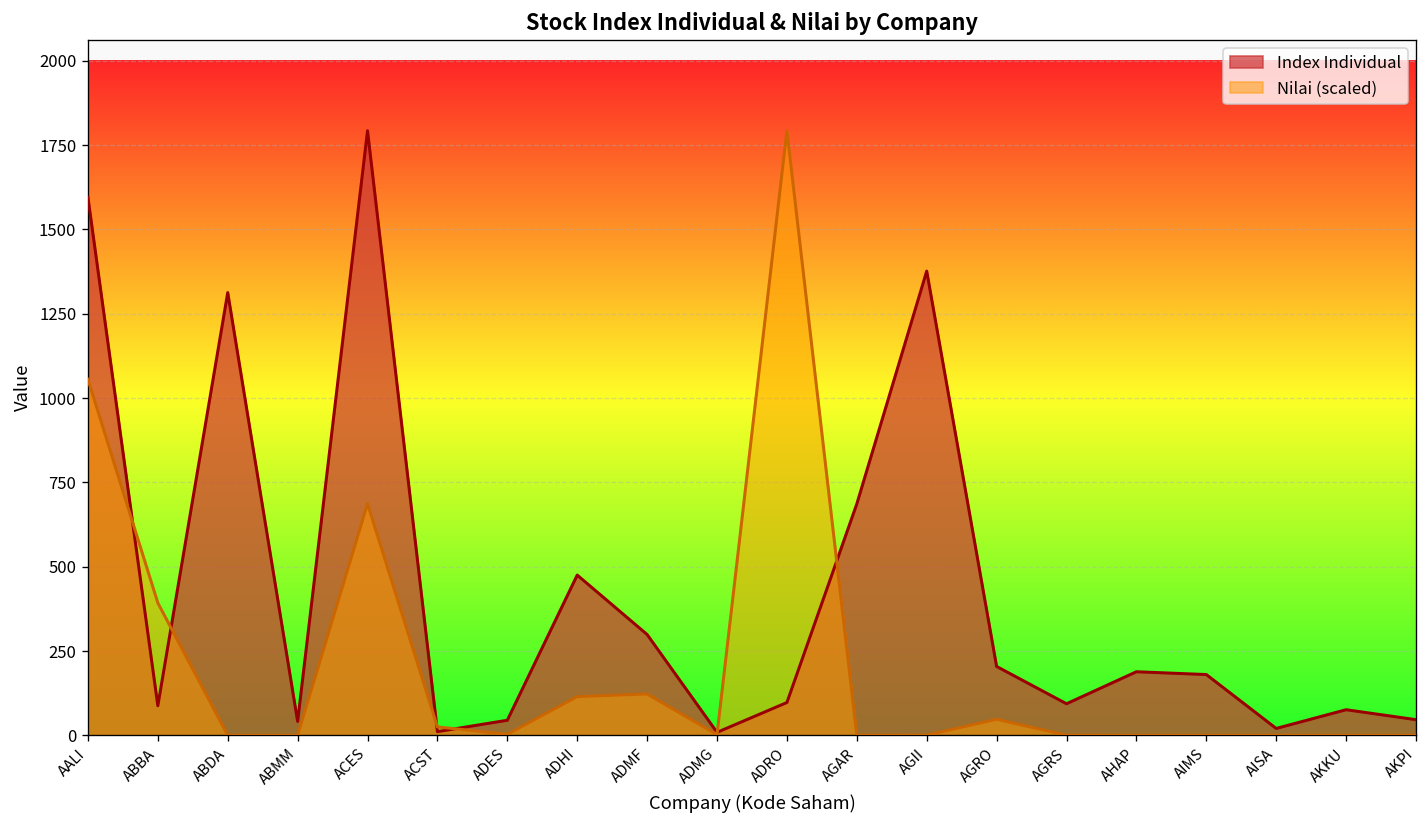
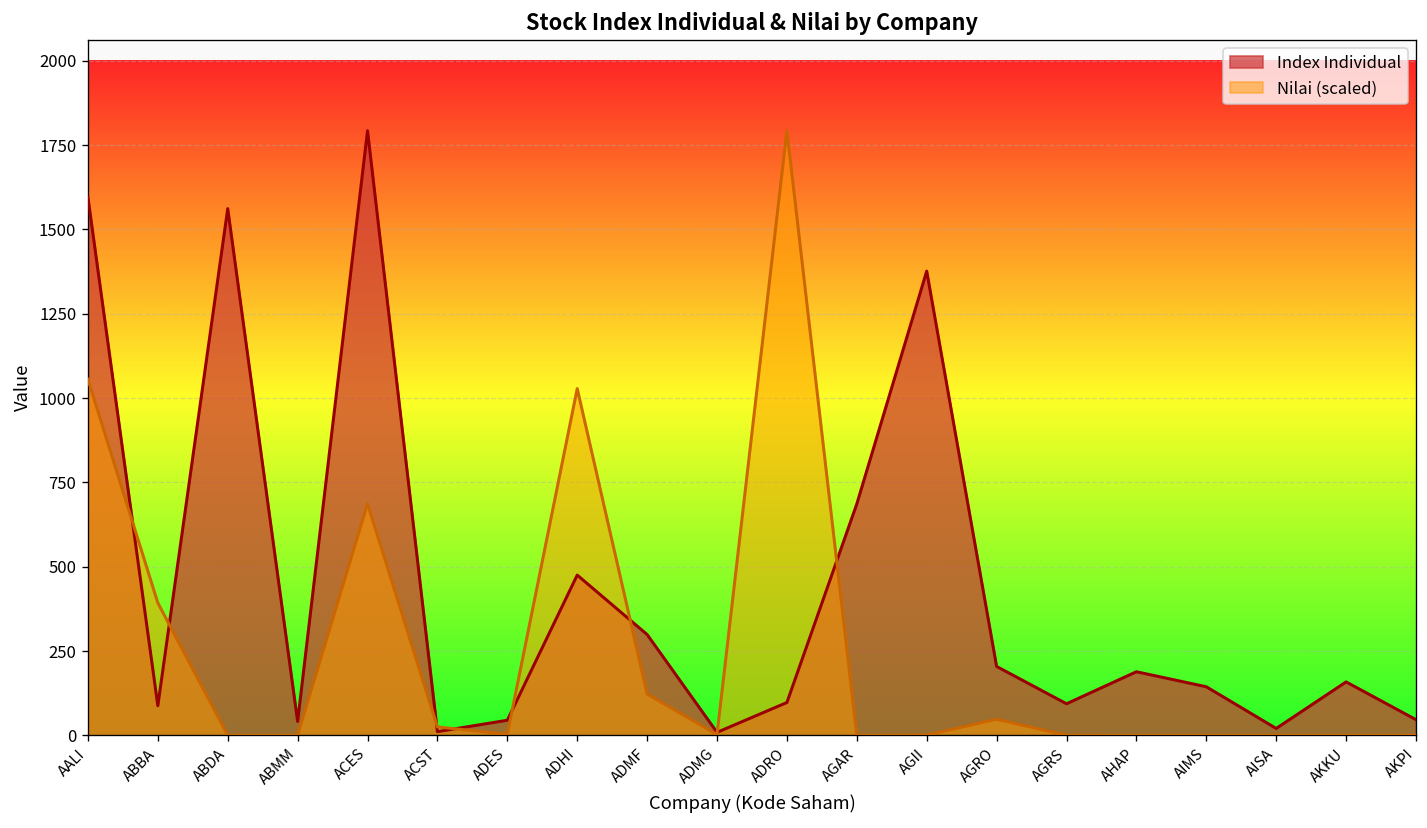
  {
    "Index Individual": {
      "AALI": 1600,
      "ABBA": 90,
-     "ABDA": 1310,
+     "ABDA": 1560,
      "ABMM": 40,
      "ACES": 1790,
      "ACST": 10,
      "ADES": 40,
      "ADHI": 480,
      "ADMF": 300,
      "ADRO": 100,
      "AGAR": 690,
      "AGII": 1380,
      "AGRO": 200,
      "AGRS": 90,
      "AHAP": 190,
-     "AIMS": 180,
+     "AIMS": 140,
      "AISA": 20,
-     "AKKU": 80,
+     "AKKU": 160,
      "AKPI": 50
    },
    "Nilai (scaled)": {
      "AALI": 1060,
      "ABBA": 390,
      "ABDA": 0,
      "ABMM": 0,
      "ACES": 690,
      "ACST": 20,
      "ADES": 0,
-     "ADHI": 110,
+     "ADHI": 1030,
      "ADMF": 120,
      "ADRO": 1790,
      "AGAR": 0,
      "AGII": 0,
      "AGRO": 50,
      "AGRS": 0,
      "AHAP": 0,
      "AIMS": 0,
      "AISA": 0,
      "AKKU": 0,
      "AKPI": 0
    }
  }
